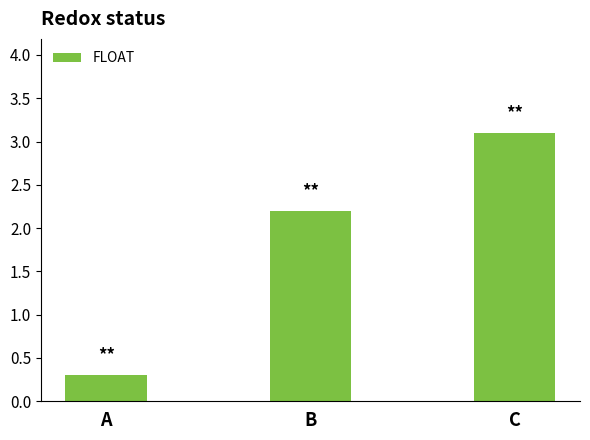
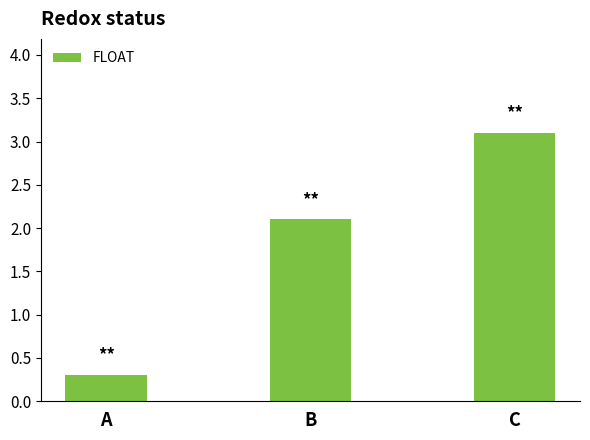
  {
    "A": 0.3,
-   "B": 2.2,
+   "B": 2.1,
    "C": 3.1
  }
